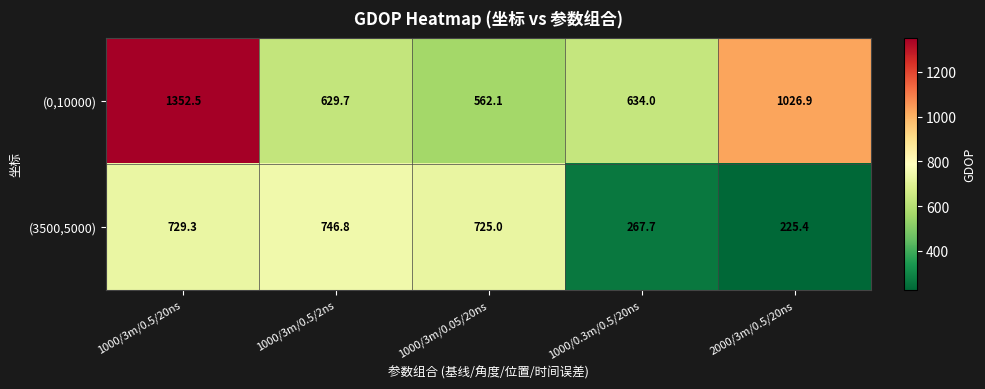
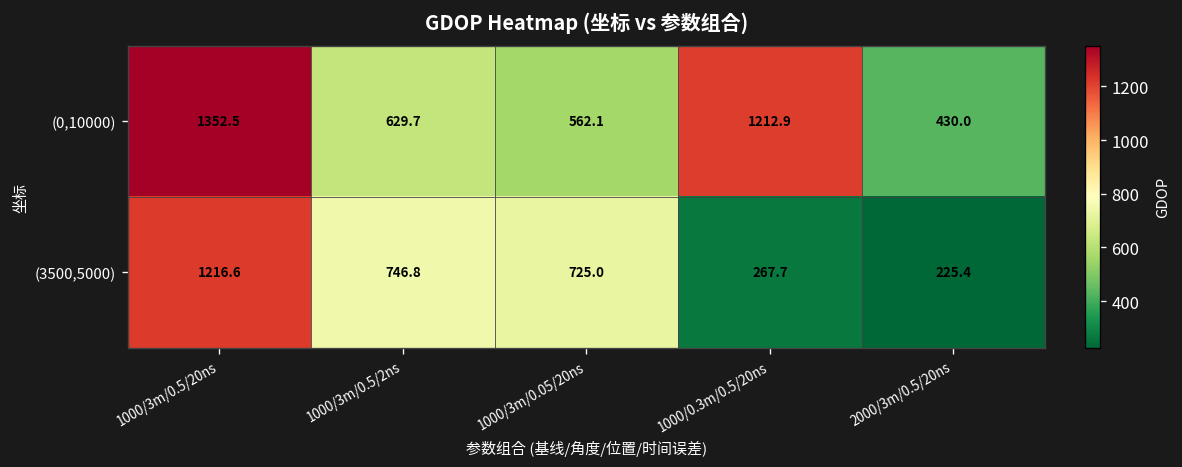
  {
    "(0,10000)": {
      "1000/3m/0.5/20ns": 1352.5,
      "1000/3m/0.5/2ns": 629.7,
      "1000/3m/0.05/20ns": 562.1,
-     "1000/0.3m/0.5/20ns": 634.0,
-     "2000/3m/0.5/20ns": 1026.9
+     "1000/0.3m/0.5/20ns": 1212.9,
+     "2000/3m/0.5/20ns": 430.0
    },
    "(3500,5000)": {
-     "1000/3m/0.5/20ns": 729.3,
+     "1000/3m/0.5/20ns": 1216.6,
      "1000/3m/0.5/2ns": 746.8,
      "1000/3m/0.05/20ns": 725.0,
      "1000/0.3m/0.5/20ns": 267.7,
      "2000/3m/0.5/20ns": 225.4
    }
  }
